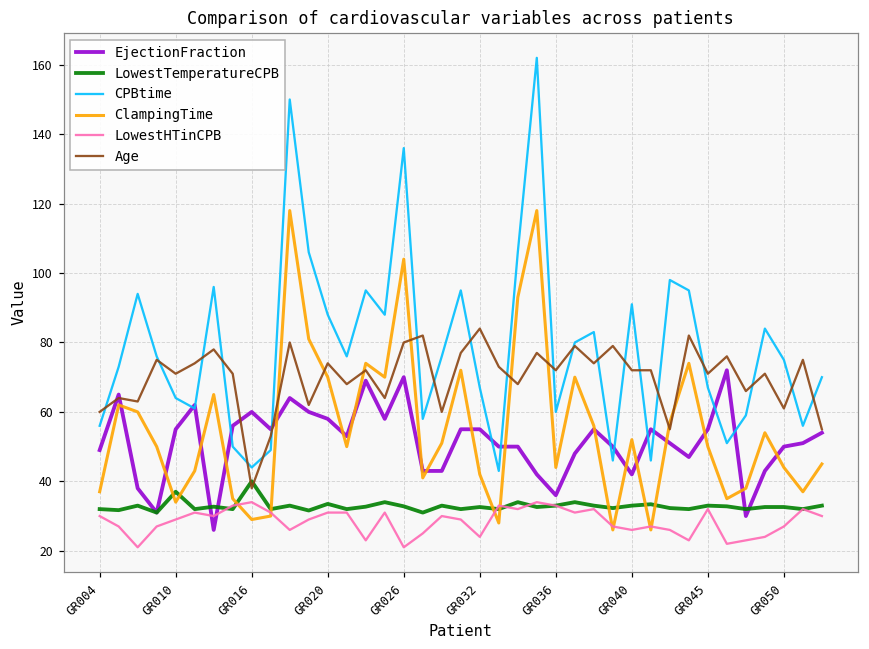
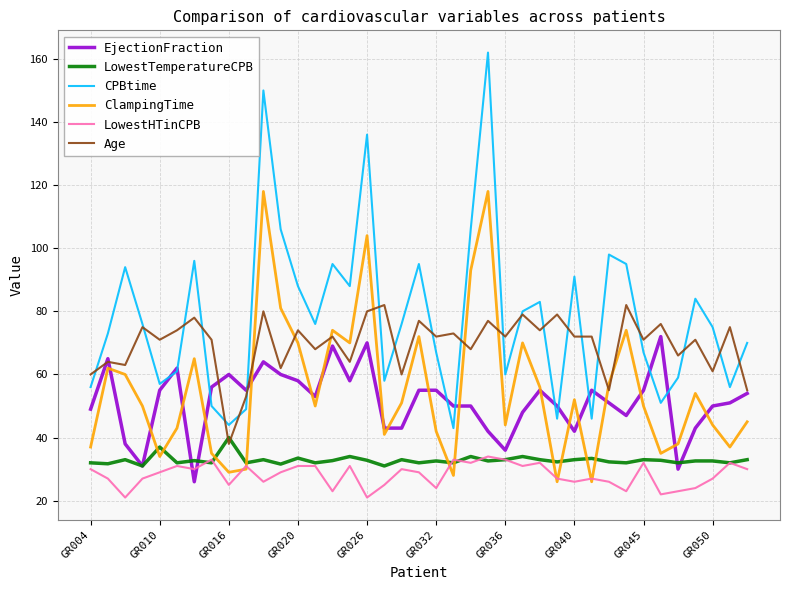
  {
    "EjectionFraction": {
      "GR004": 49,
      "GR010": 55,
      "GR016": 60,
      "GR020": 58,
      "GR026": 70,
      "GR032": 55,
      "GR036": 36,
      "GR040": 42,
      "GR045": 55,
      "GR050": 50
    },
    "LowestTemperatureCPB": {
      "GR004": 32,
      "GR010": 37,
      "GR016": 40,
      "GR020": 34,
      "GR026": 33,
      "GR032": 33,
      "GR040": 33,
      "GR045": 33,
      "GR050": 33
    },
    "CPBtime": {
      "GR004": 56,
-     "GR010": 64,
+     "GR010": 57,
      "GR016": 44,
      "GR020": 88,
      "GR026": 136,
      "GR032": 67,
      "GR036": 60,
      "GR040": 91,
      "GR045": 67,
      "GR050": 75
    },
    "ClampingTime": {
      "GR004": 37,
      "GR010": 34,
      "GR016": 29,
      "GR020": 70,
      "GR026": 104,
      "GR032": 42,
      "GR036": 44,
      "GR040": 52,
      "GR045": 50,
      "GR050": 44
    },
    "LowestHTinCPB": {
      "GR004": 30,
      "GR010": 29,
-     "GR016": 34,
+     "GR016": 25,
      "GR020": 31,
      "GR026": 21,
      "GR032": 24,
      "GR040": 26,
      "GR045": 32,
      "GR050": 27
    },
    "Age": {
      "GR004": 60,
      "GR010": 71,
      "GR016": 38,
      "GR020": 74,
      "GR026": 80,
-     "GR032": 84,
+     "GR032": 72,
      "GR036": 72,
      "GR040": 72,
      "GR045": 71,
      "GR050": 61
    }
  }
